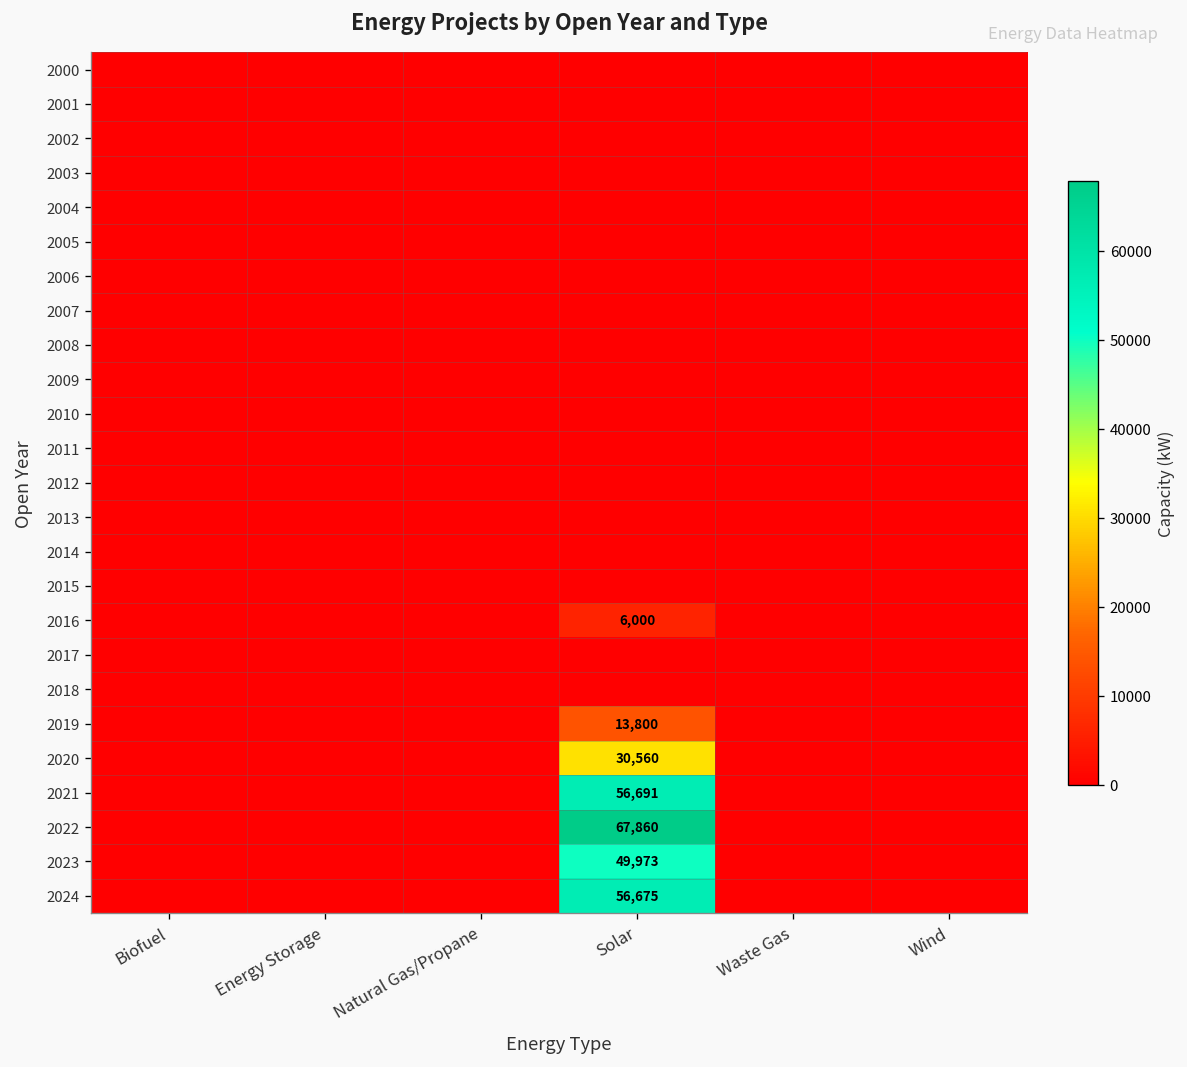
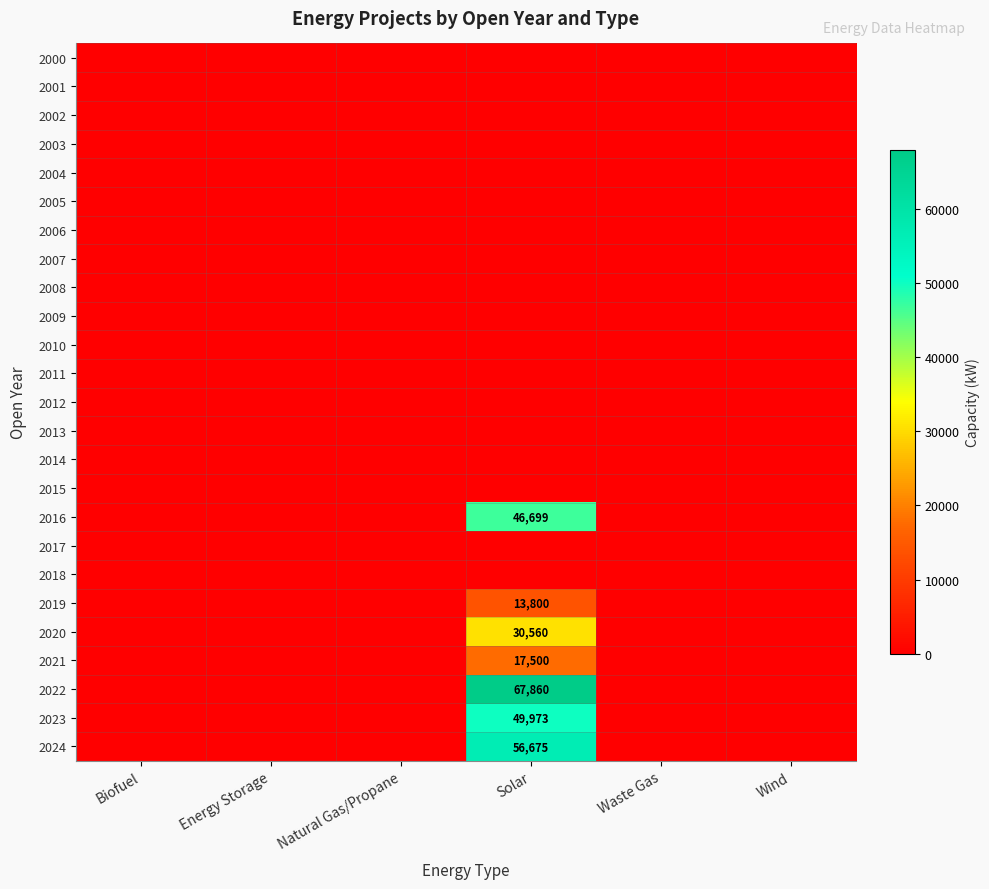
  {
    "2016": {
-     "Solar": "6,000"
+     "Solar": "46,699"
    },
    "2019": {
      "Solar": "13,800"
    },
    "2020": {
      "Solar": "30,560"
    },
    "2021": {
-     "Solar": "56,691"
+     "Solar": "17,500"
    },
    "2022": {
      "Solar": "67,860"
    },
    "2023": {
      "Solar": "49,973"
    },
    "2024": {
      "Solar": "56,675"
    }
  }
